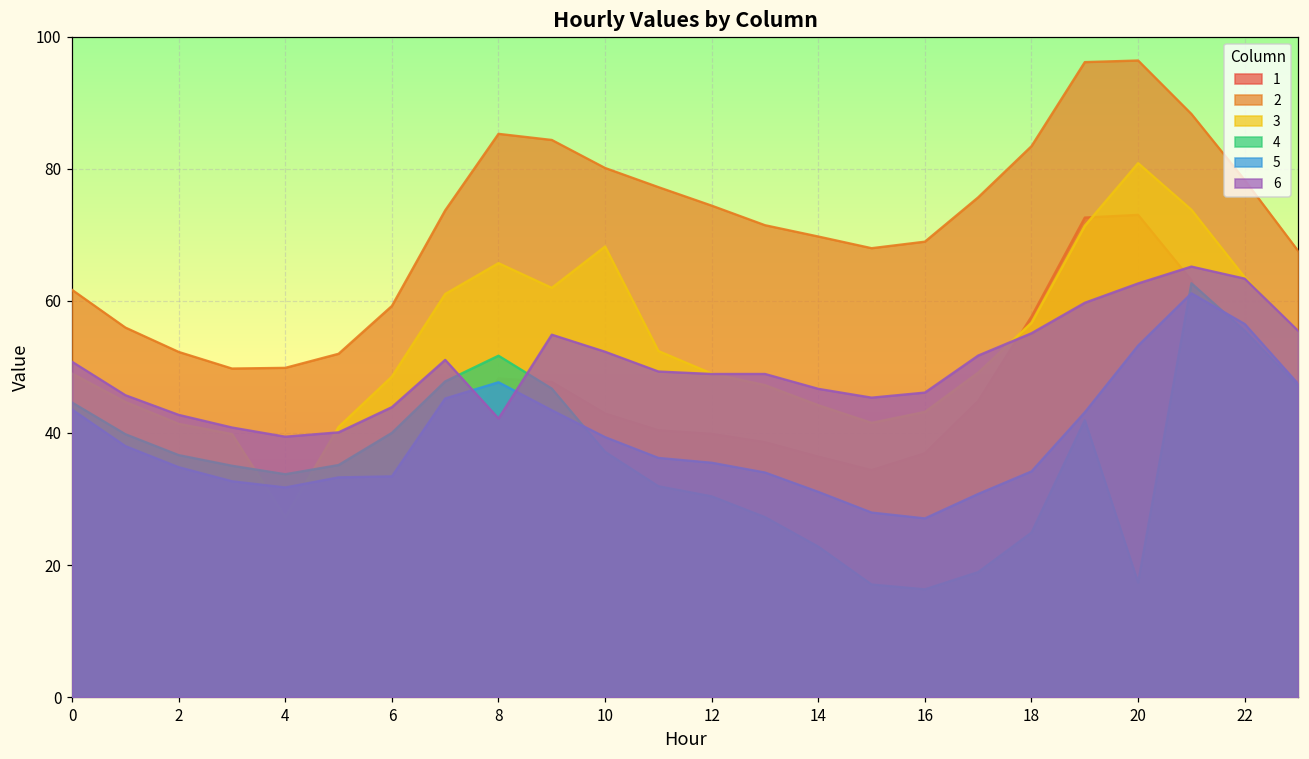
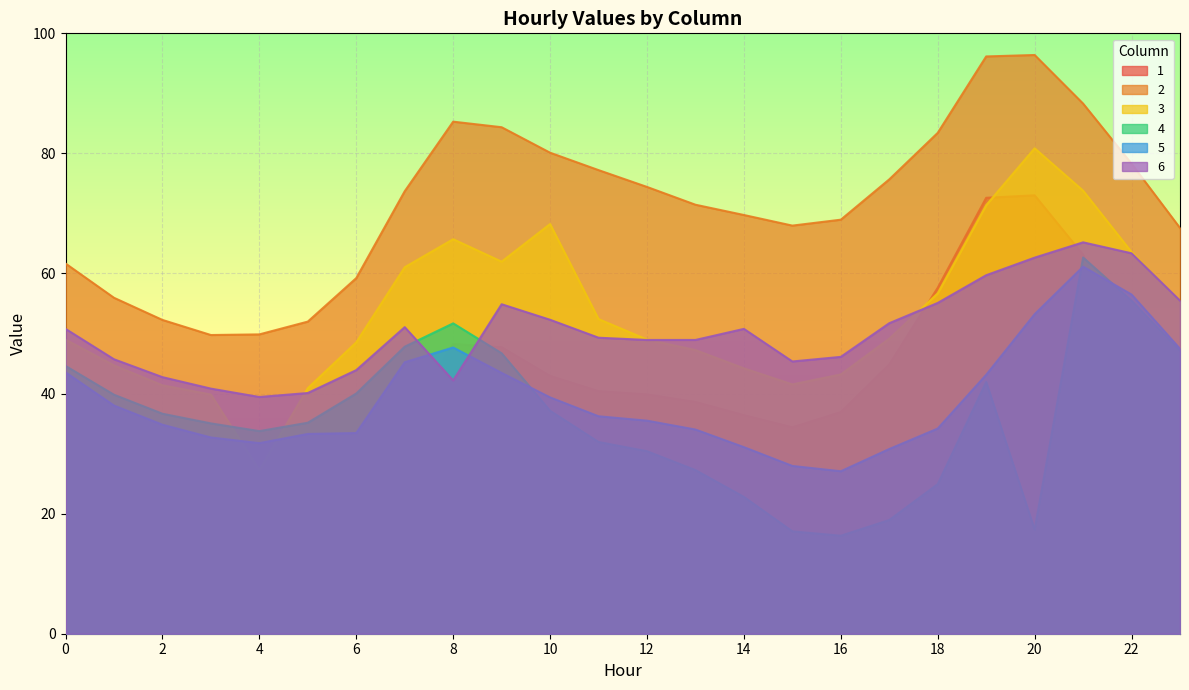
  {
    "3": {
      "0": 49,
      "2": 41,
      "4": 27,
      "6": 49,
      "8": 66,
      "10": 68,
      "14": 44,
      "16": 43,
      "18": 57,
      "20": 81
    },
    "4": {
      "0": 45,
      "2": 37,
      "4": 34,
      "6": 40,
      "8": 52,
      "10": 37,
      "12": 30,
      "14": 23,
      "16": 16,
      "18": 25,
      "20": 17,
      "22": 55
    },
    "5": {
      "0": 44,
      "2": 35,
      "4": 32,
      "6": 33,
      "8": 48,
      "10": 39,
      "12": 35,
      "14": 31,
      "16": 27,
      "18": 34,
      "20": 53,
      "22": 56
    },
    "6": {
      "0": 51,
      "2": 43,
      "4": 39,
      "6": 44,
      "8": 42,
      "10": 52,
-     "14": 47,
+     "14": 51,
      "16": 46,
      "18": 55,
      "20": 63
    }
  }
